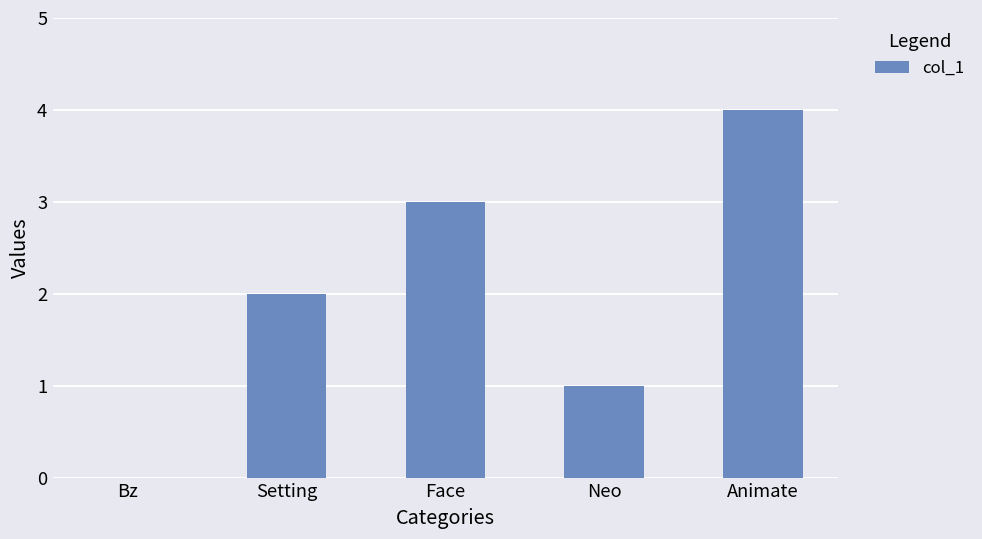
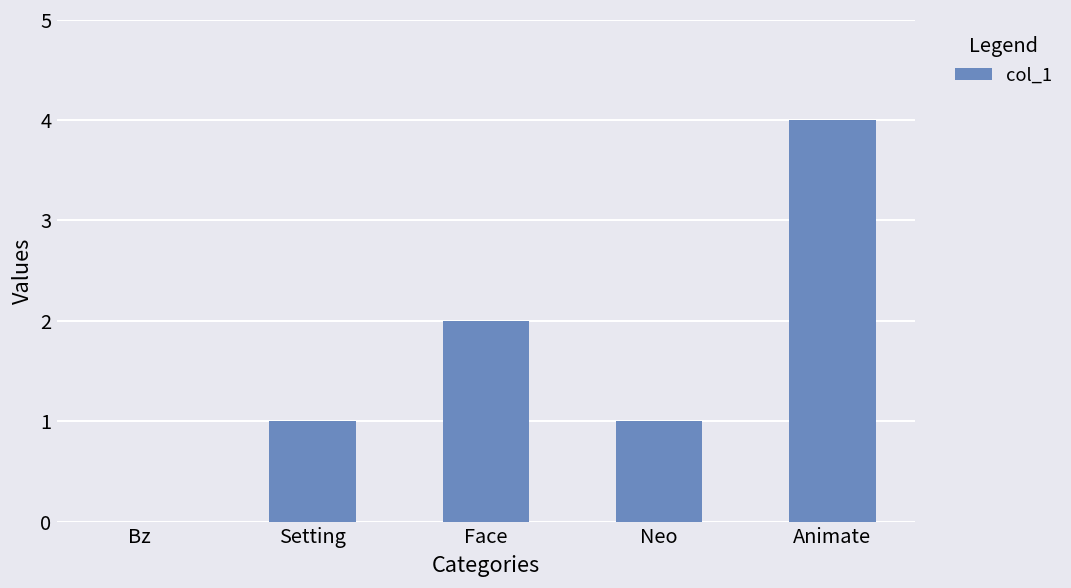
  {
    "Bz": 0,
-   "Setting": 2,
-   "Face": 3,
+   "Setting": 1,
+   "Face": 2,
    "Neo": 1,
    "Animate": 4
  }
